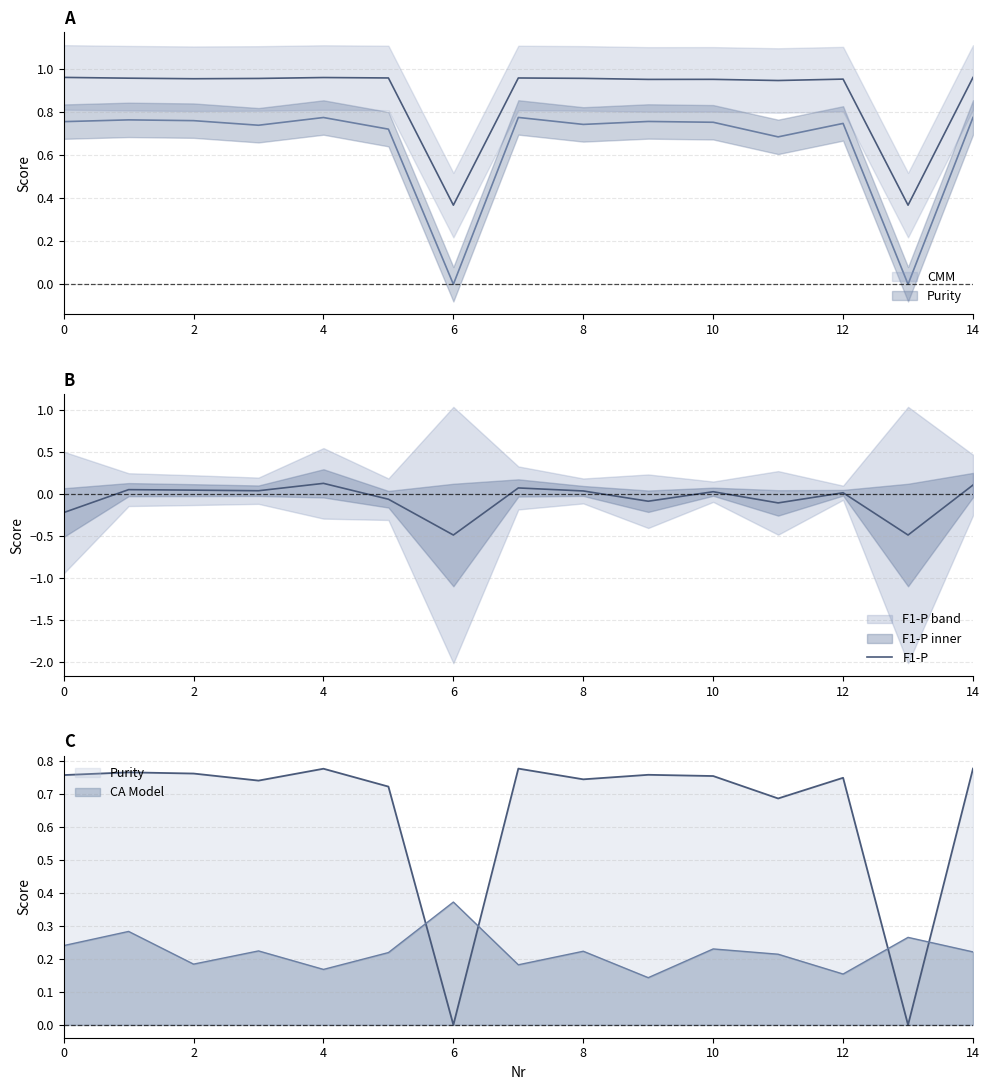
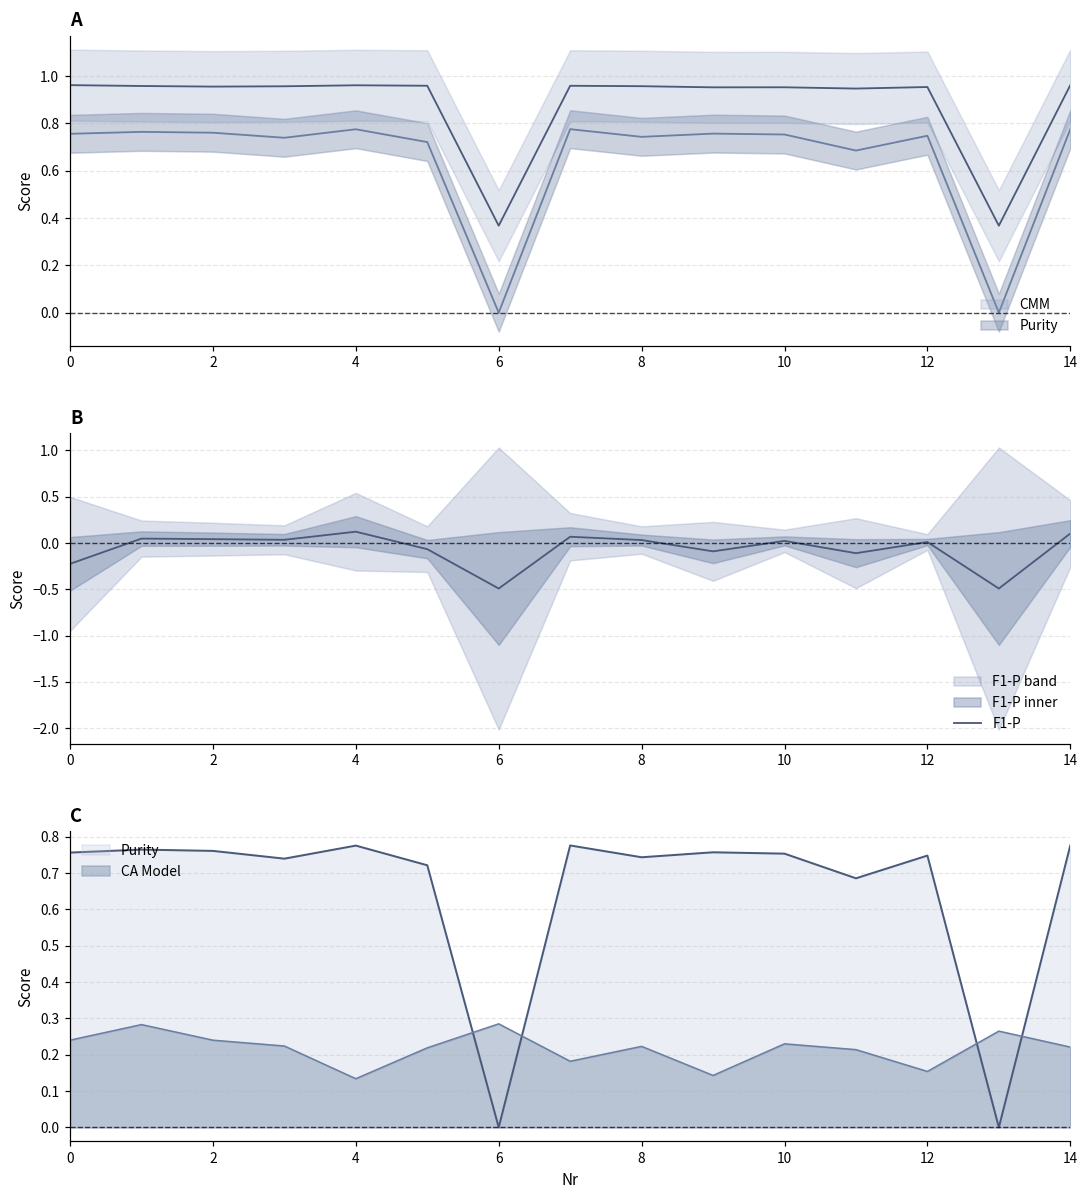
  {
    "B": {
      "F1-P": {
        "0": -0.2,
        "2": 0.0,
        "4": 0.1,
        "6": -0.5,
        "8": 0.0,
        "10": 0.0,
        "12": 0.0,
        "14": 0.1
      }
    },
    "C": {
      "Purity": {
        "0": 0.76,
        "2": 0.76,
        "4": 0.78,
        "6": 0.00,
        "8": 0.74,
        "10": 0.75,
        "12": 0.75,
        "14": 0.78
      },
      "CA Model": {
        "0": 0.24,
-       "2": 0.18,
-       "4": 0.17,
-       "6": 0.37,
+       "2": 0.24,
+       "4": 0.13,
+       "6": 0.29,
        "8": 0.22,
        "10": 0.23,
        "12": 0.15,
        "14": 0.22
      }
    }
  }
